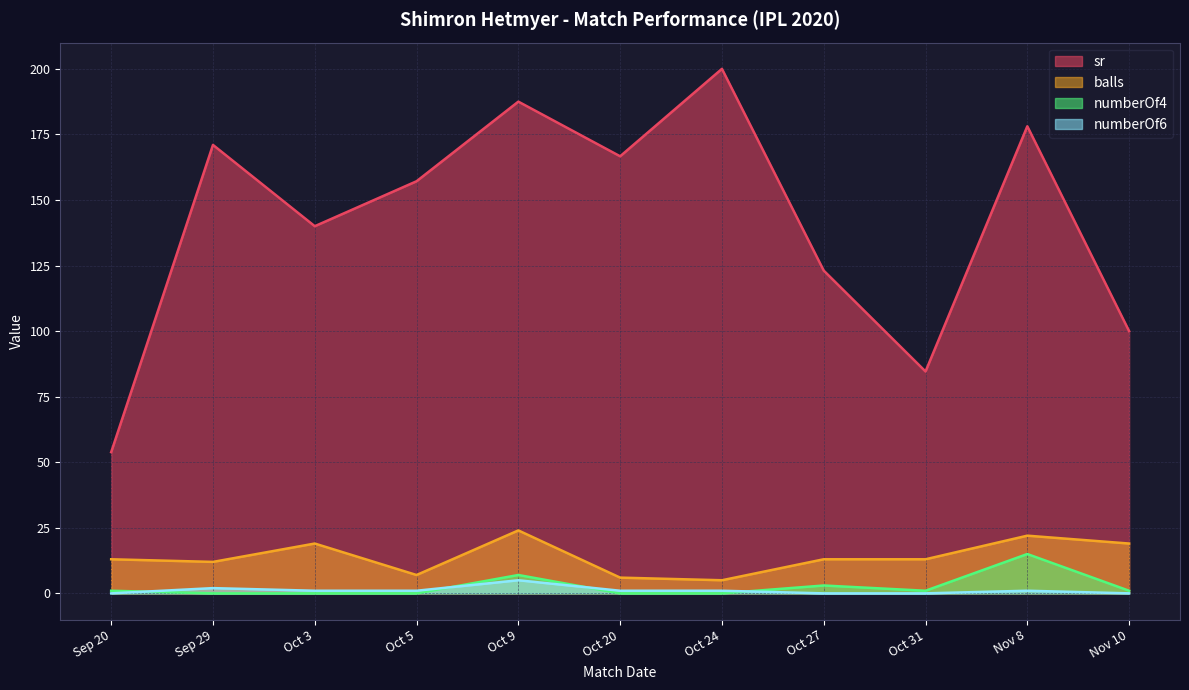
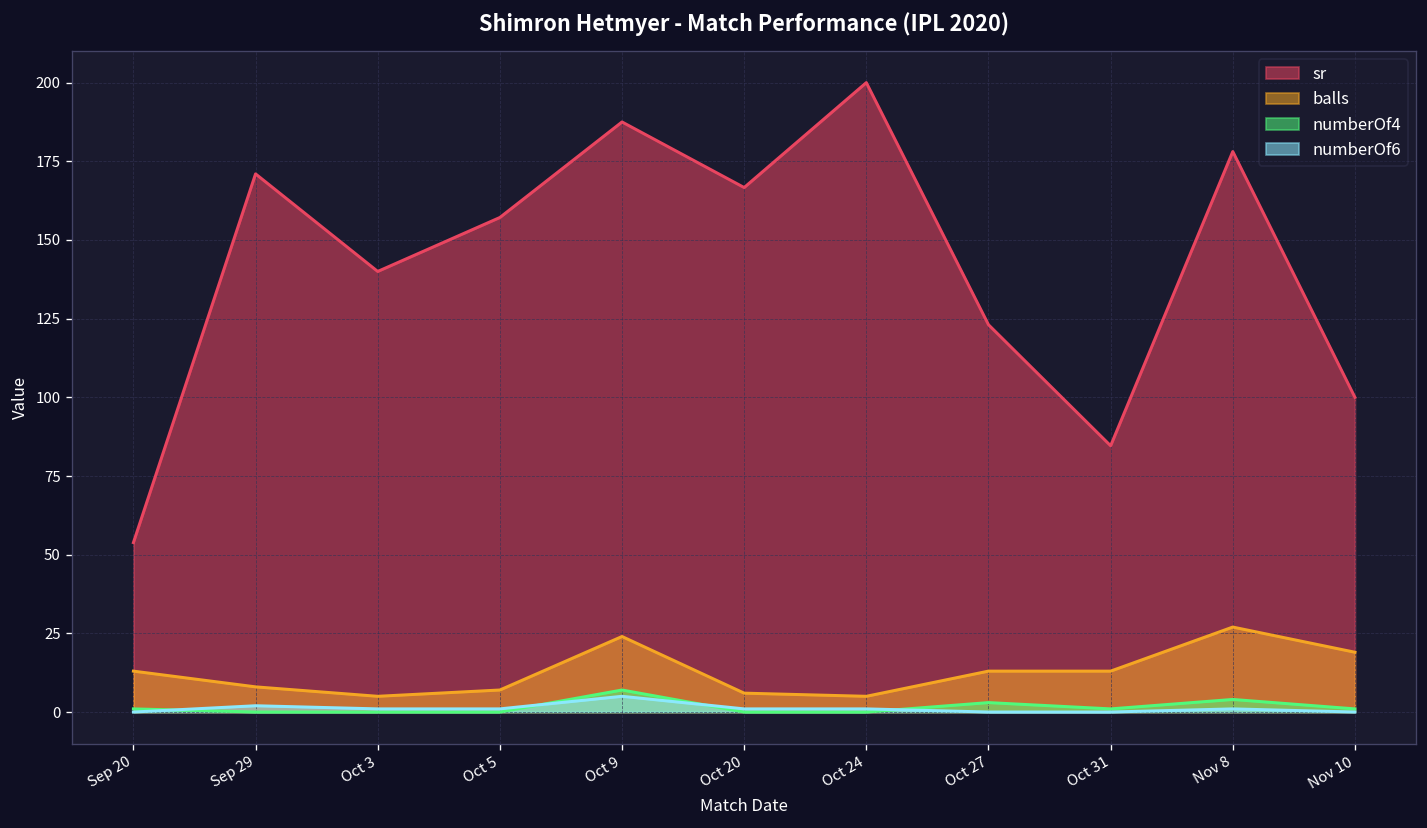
  {
    "sr": {
      "Sep 20": 54,
      "Sep 29": 171,
      "Oct 3": 140,
      "Oct 5": 157,
      "Oct 9": 188,
      "Oct 20": 167,
      "Oct 24": 200,
      "Oct 27": 123,
      "Oct 31": 85,
      "Nov 8": 178,
      "Nov 10": 100
    },
    "balls": {
      "Sep 20": 13,
-     "Sep 29": 12,
-     "Oct 3": 19,
+     "Sep 29": 8,
+     "Oct 3": 5,
      "Oct 5": 7,
      "Oct 9": 24,
      "Oct 20": 6,
      "Oct 24": 5,
      "Oct 27": 13,
      "Oct 31": 13,
-     "Nov 8": 22,
+     "Nov 8": 27,
      "Nov 10": 19
    },
    "numberOf4": {
      "Sep 20": 1,
      "Sep 29": 0,
      "Oct 3": 0,
      "Oct 5": 0,
      "Oct 9": 7,
      "Oct 20": 0,
      "Oct 24": 0,
      "Oct 27": 3,
      "Oct 31": 1,
-     "Nov 8": 15,
+     "Nov 8": 4,
      "Nov 10": 1
    },
    "numberOf6": {
      "Sep 20": 0,
      "Sep 29": 2,
      "Oct 3": 1,
      "Oct 5": 1,
      "Oct 9": 5,
      "Oct 20": 1,
      "Oct 24": 1,
      "Oct 27": 0,
      "Oct 31": 0,
      "Nov 8": 1,
      "Nov 10": 0
    }
  }
